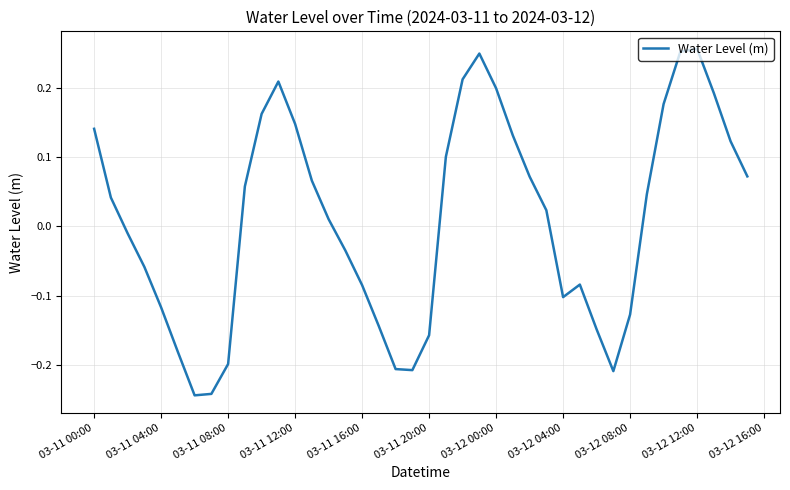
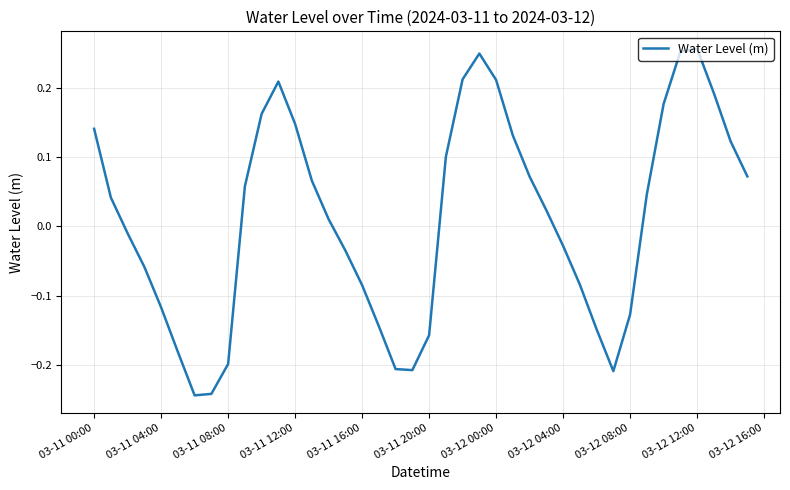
  {
    "03-11 00:00": 0.14,
    "03-11 04:00": -0.12,
    "03-11 08:00": -0.20,
    "03-11 12:00": 0.15,
    "03-11 16:00": -0.08,
    "03-11 20:00": -0.16,
-   "03-12 00:00": 0.20,
-   "03-12 04:00": -0.10,
+   "03-12 00:00": 0.21,
+   "03-12 04:00": -0.03,
    "03-12 08:00": -0.13
  }
